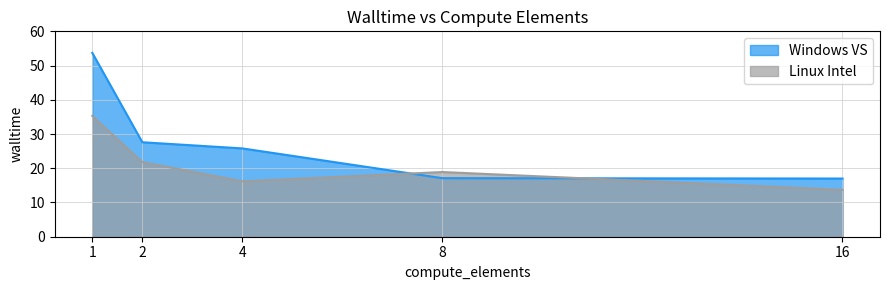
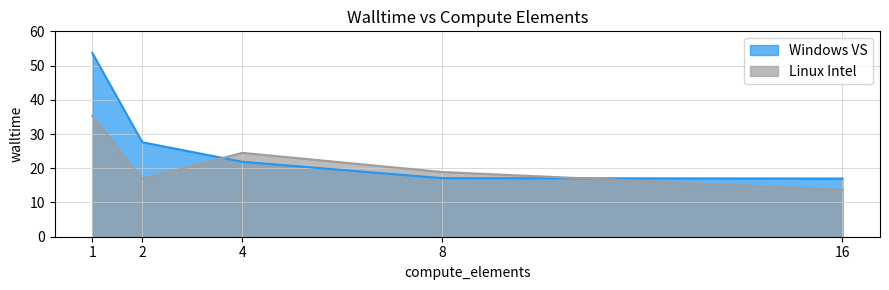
  {
    "Windows VS": {
      "1": 54,
      "2": 28,
-     "4": 26,
+     "4": 22,
      "8": 17,
      "16": 17
    },
    "Linux Intel": {
      "1": 35,
-     "2": 22,
-     "4": 16,
+     "2": 17,
+     "4": 25,
      "8": 19,
      "16": 14
    }
  }
